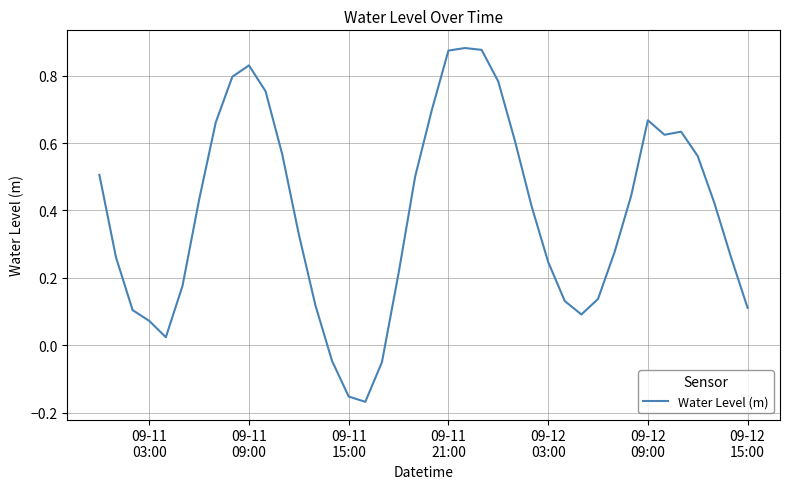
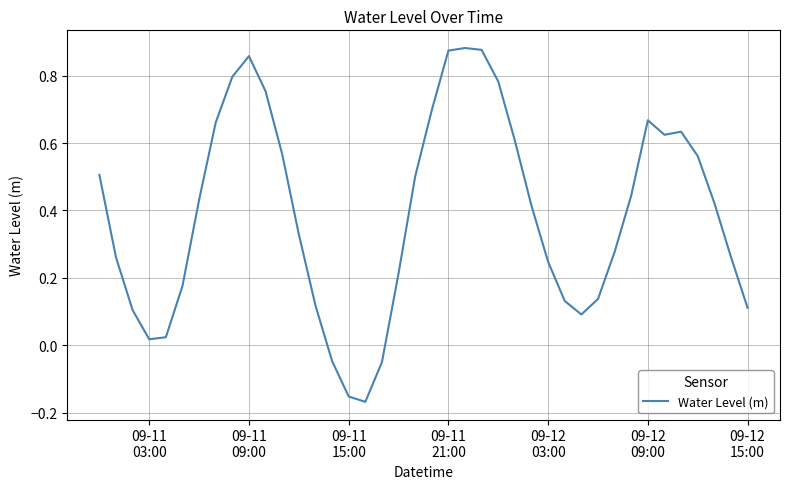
  {
-   "09-11 03:00": 0.07,
-   "09-11 09:00": 0.83,
+   "09-11 03:00": 0.02,
+   "09-11 09:00": 0.86,
    "09-11 15:00": -0.15,
    "09-11 21:00": 0.87,
    "09-12 03:00": 0.25,
    "09-12 09:00": 0.67,
    "09-12 15:00": 0.11
  }
